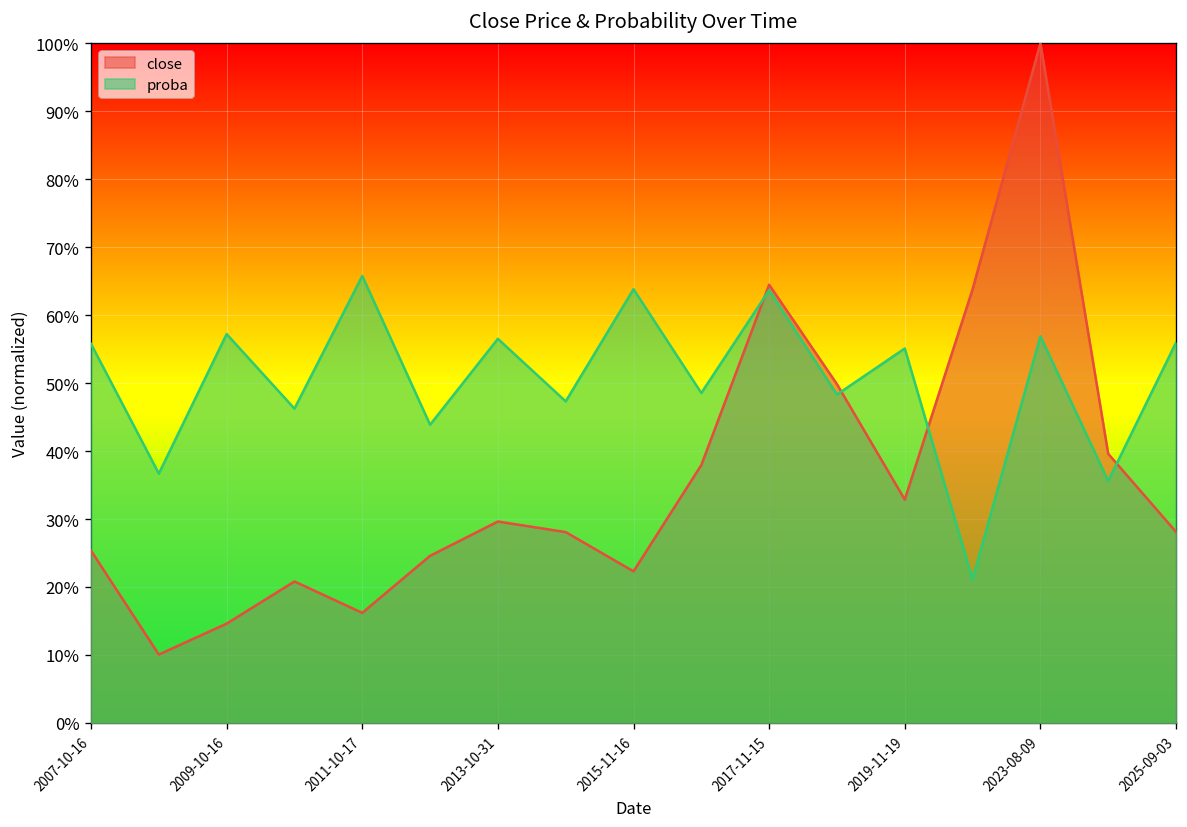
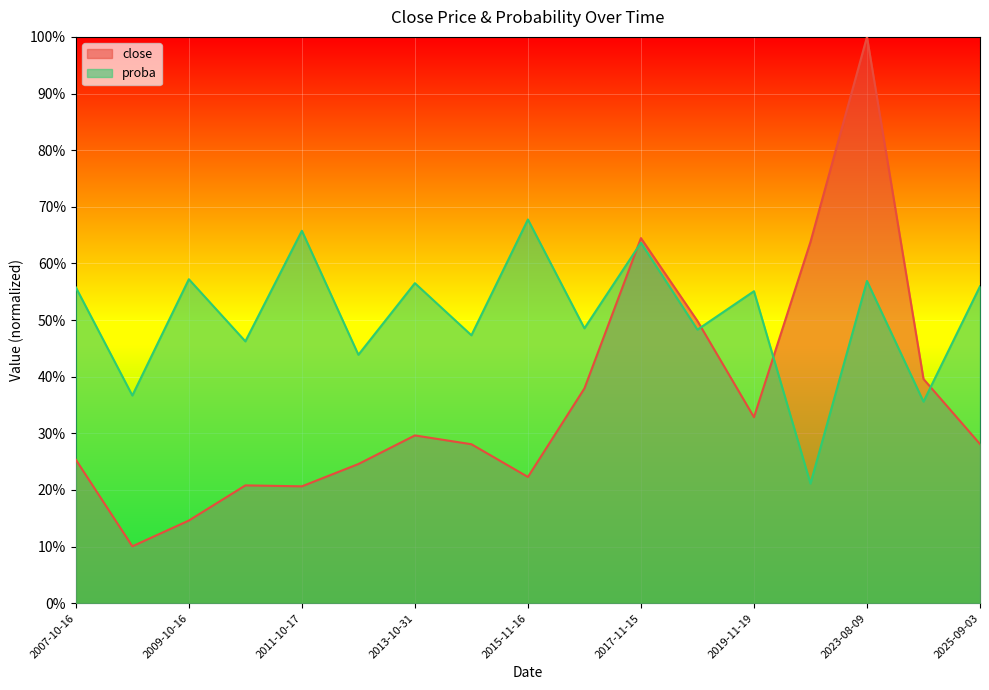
  {
    "close": {
      "2007-10-16": "25%",
      "2009-10-16": "15%",
-     "2011-10-17": "16%",
+     "2011-10-17": "21%",
      "2013-10-31": "30%",
      "2015-11-16": "22%",
      "2017-11-15": "64%",
      "2019-11-19": "33%",
      "2023-08-09": "100%",
      "2025-09-03": "28%"
    },
    "proba": {
      "2007-10-16": "56%",
      "2009-10-16": "57%",
      "2011-10-17": "66%",
      "2013-10-31": "57%",
-     "2015-11-16": "64%",
+     "2015-11-16": "68%",
      "2017-11-15": "64%",
      "2019-11-19": "55%",
      "2023-08-09": "57%",
      "2025-09-03": "56%"
    }
  }
